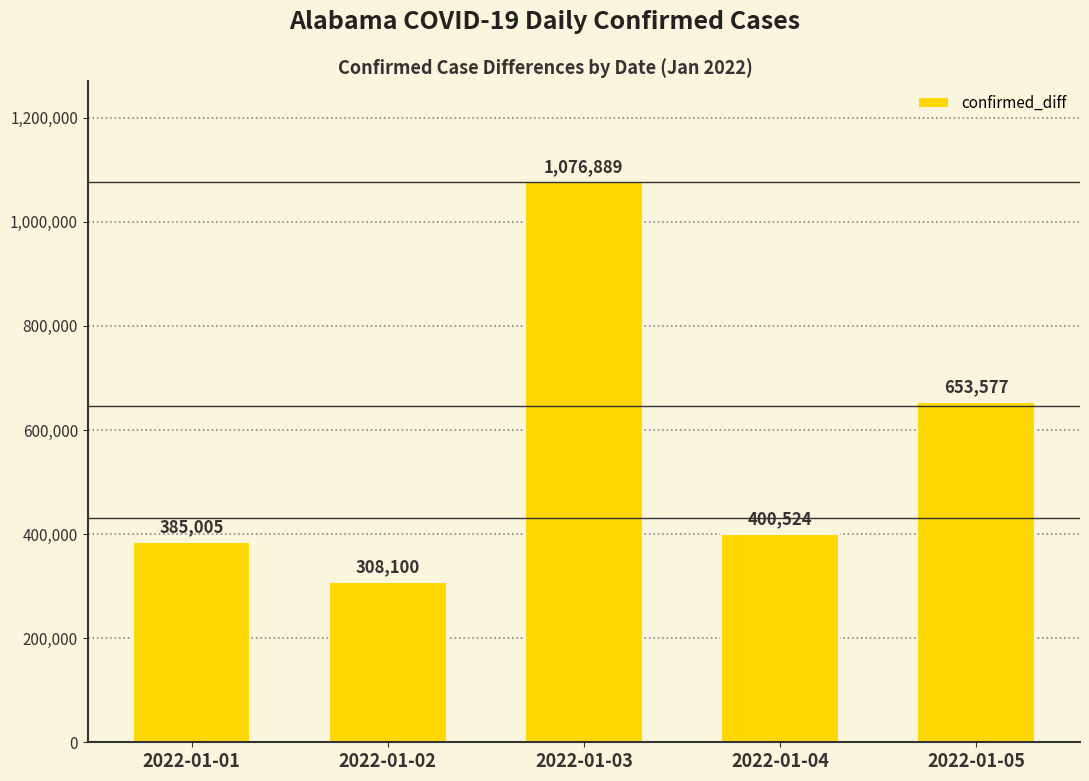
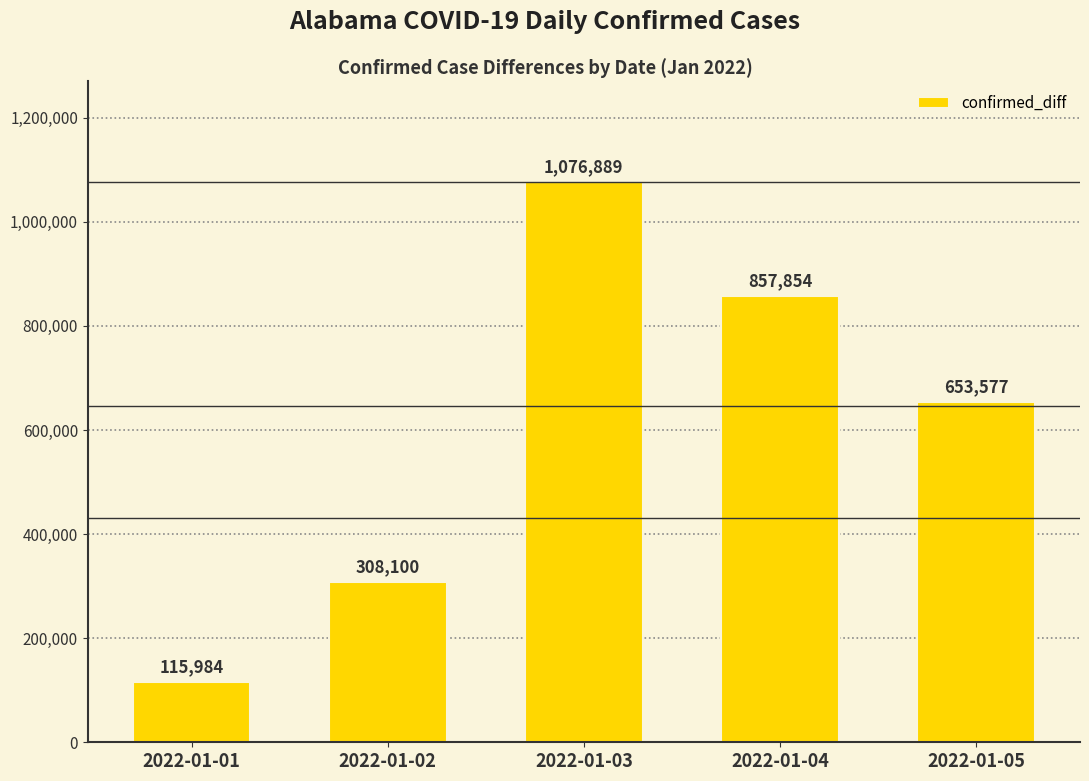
  {
-   "2022-01-01": "385,005",
+   "2022-01-01": "115,984",
    "2022-01-02": "308,100",
    "2022-01-03": "1,076,889",
-   "2022-01-04": "400,524",
+   "2022-01-04": "857,854",
    "2022-01-05": "653,577"
  }
